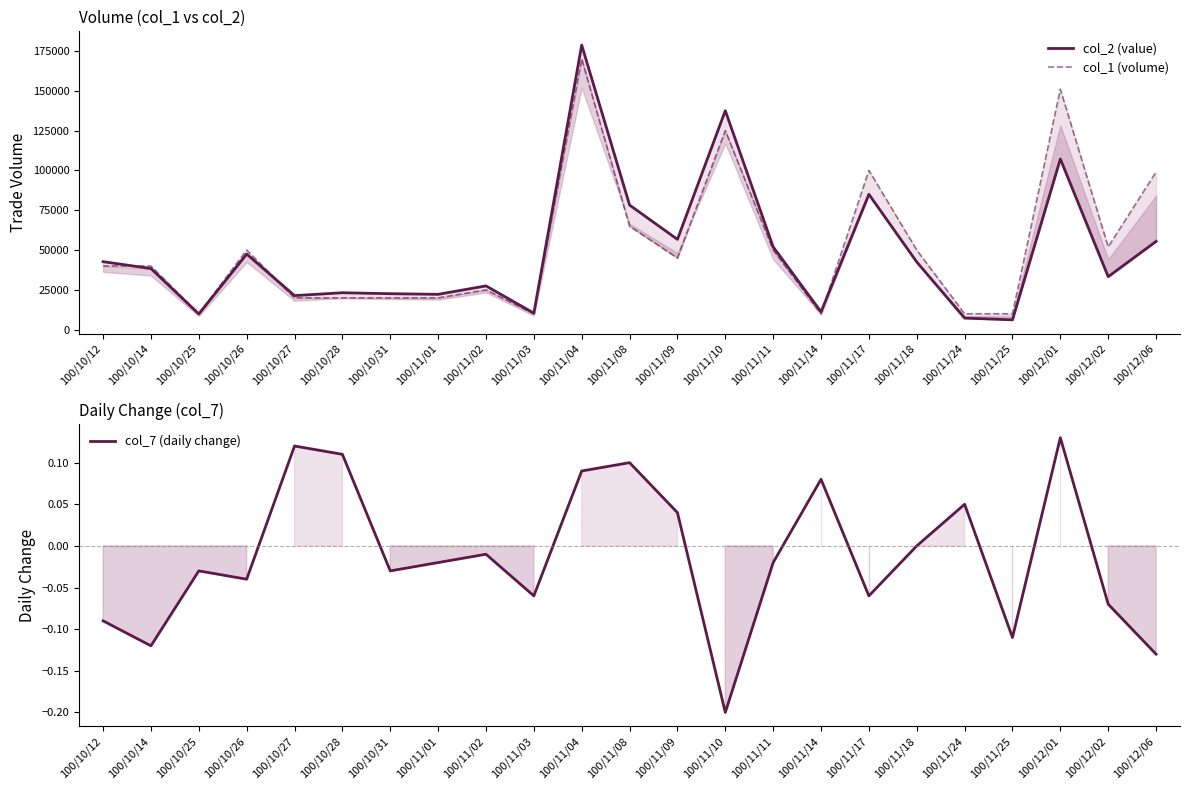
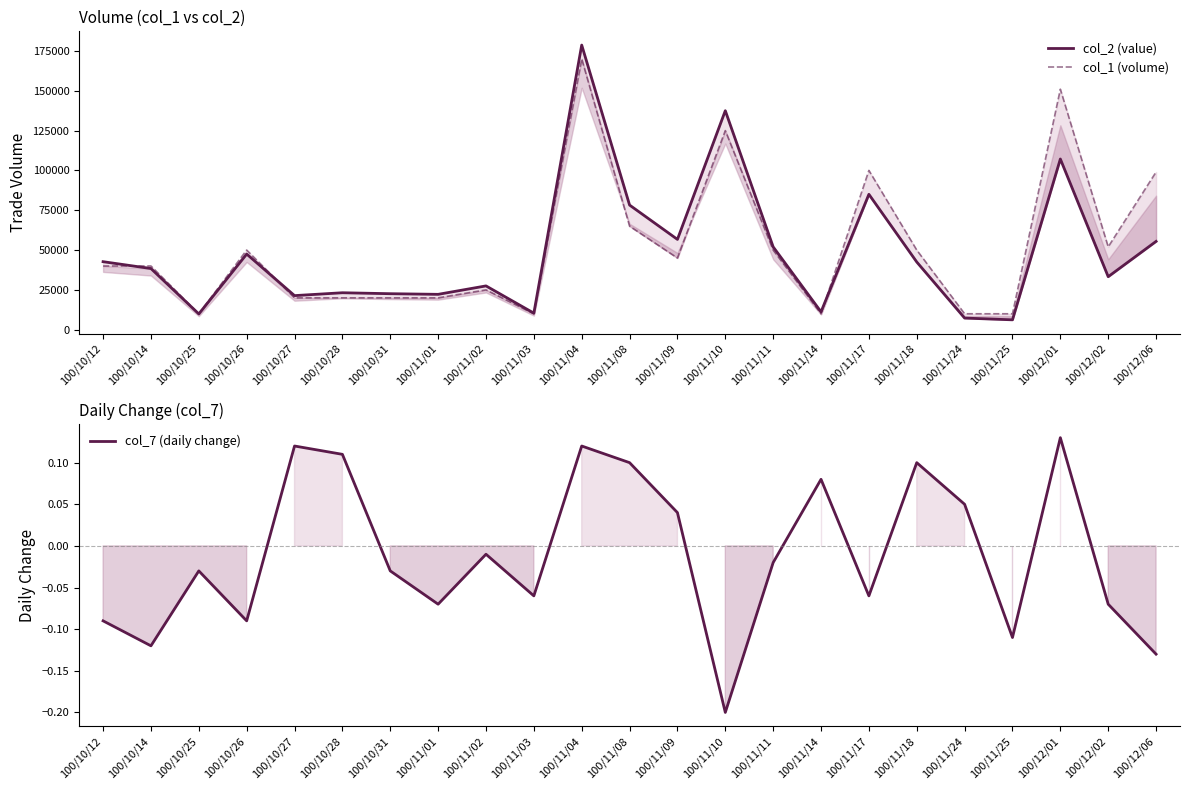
  {
    "Daily Change (col_7)": {
      "100/10/12": -0.09,
      "100/10/14": -0.12,
      "100/10/25": -0.03,
-     "100/10/26": -0.04,
+     "100/10/26": -0.09,
      "100/10/27": 0.12,
      "100/10/28": 0.11,
      "100/10/31": -0.03,
-     "100/11/01": -0.02,
+     "100/11/01": -0.07,
      "100/11/02": -0.01,
      "100/11/03": -0.06,
-     "100/11/04": 0.09,
+     "100/11/04": 0.12,
      "100/11/08": 0.10,
      "100/11/09": 0.04,
      "100/11/10": -0.20,
      "100/11/11": -0.02,
      "100/11/14": 0.08,
      "100/11/17": -0.06,
-     "100/11/18": 0.0,
+     "100/11/18": 0.1,
      "100/11/24": 0.05,
      "100/11/25": -0.11,
      "100/12/01": 0.13,
      "100/12/02": -0.07,
      "100/12/06": -0.13
    }
  }
